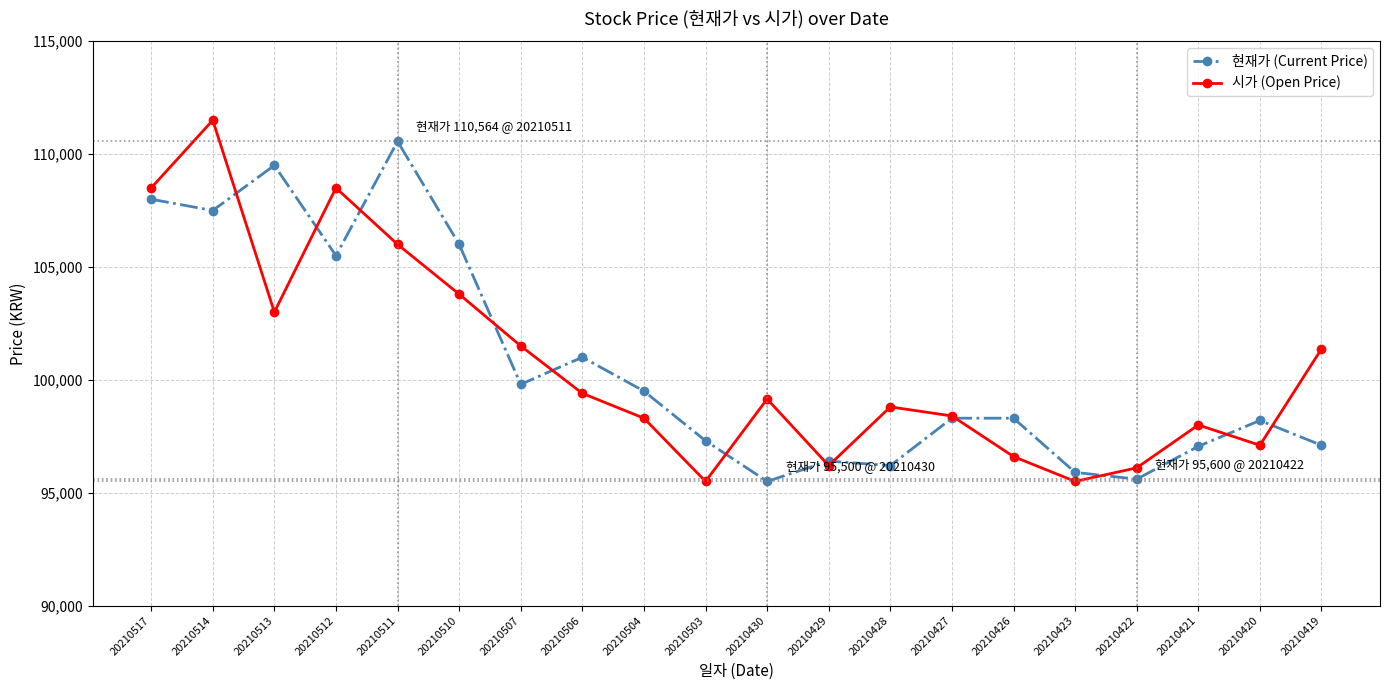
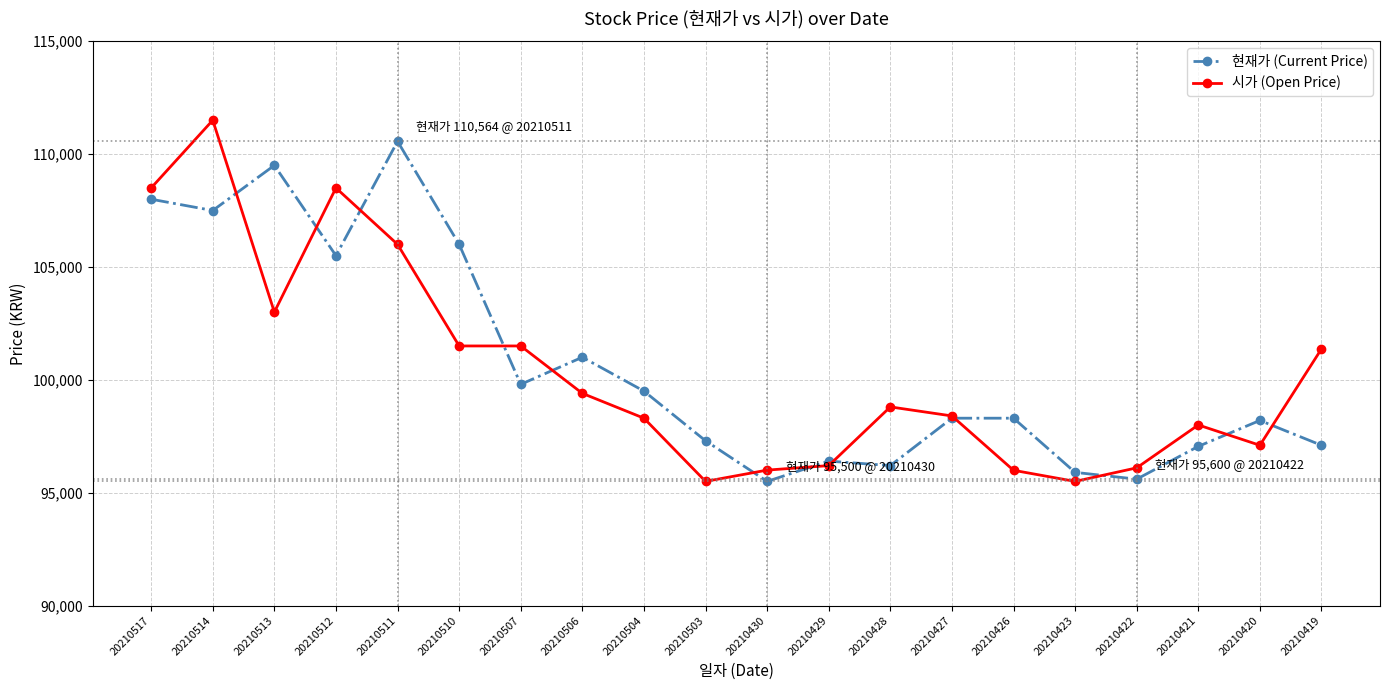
  {
    "현재가 (Current Price)": {
      "20210511": "110,564",
      "20210422": "95,600"
    },
    "시가 (Open Price)": {
      "20210517": "108,500",
      "20210514": "111,500",
      "20210513": "103,000",
      "20210512": "108,500",
      "20210511": "106,000",
-     "20210510": "103,800",
+     "20210510": "101,500",
      "20210507": "101,500",
      "20210506": "99,400",
      "20210504": "98,300",
      "20210503": "95,500",
-     "20210430": "99,100",
+     "20210430": "96,000",
      "20210428": "98,800",
-     "20210426": "96,600",
+     "20210426": "96,000",
      "20210423": "95,500",
      "20210422": "96,100",
      "20210421": "98,000",
      "20210420": "97,100",
      "20210419": "101,400"
    }
  }
